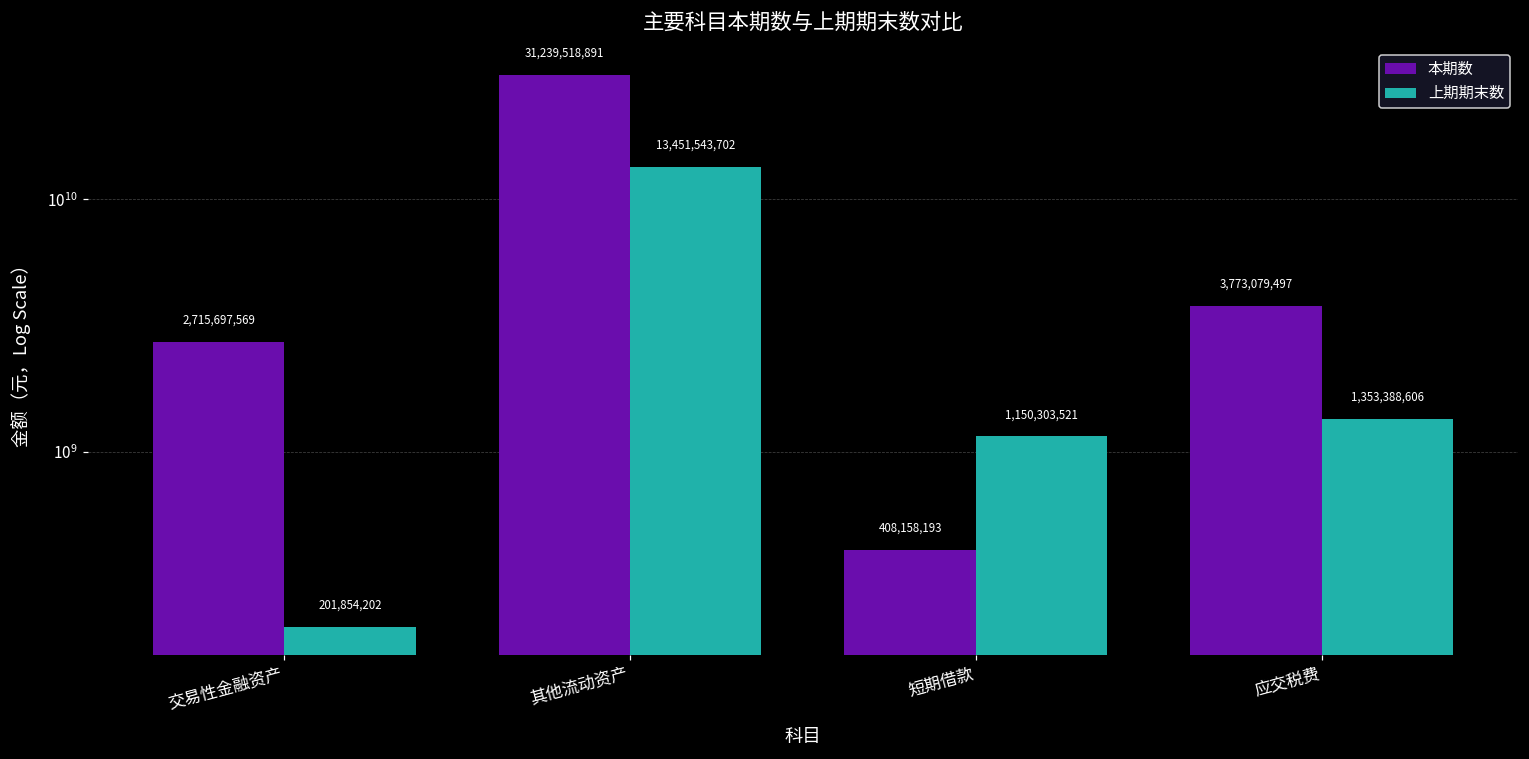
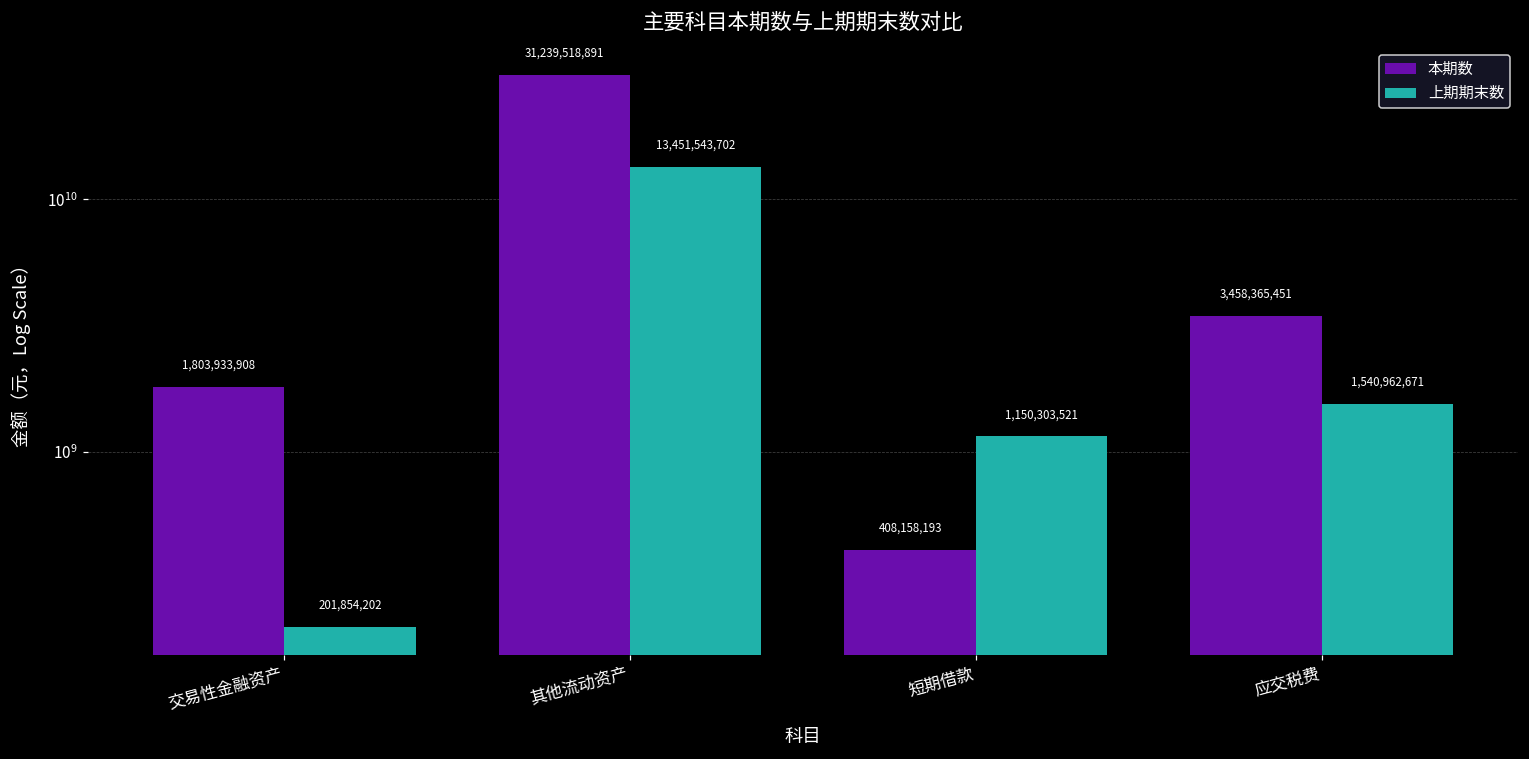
  {
    "本期数": {
-     "交易性金融资产": "2,715,697,569",
+     "交易性金融资产": "1,803,933,908",
      "其他流动资产": "31,239,518,891",
      "短期借款": "408,158,193",
-     "应交税费": "3,773,079,497"
+     "应交税费": "3,458,365,451"
    },
    "上期期末数": {
      "交易性金融资产": "201,854,202",
      "其他流动资产": "13,451,543,702",
      "短期借款": "1,150,303,521",
-     "应交税费": "1,353,388,606"
+     "应交税费": "1,540,962,671"
    }
  }
